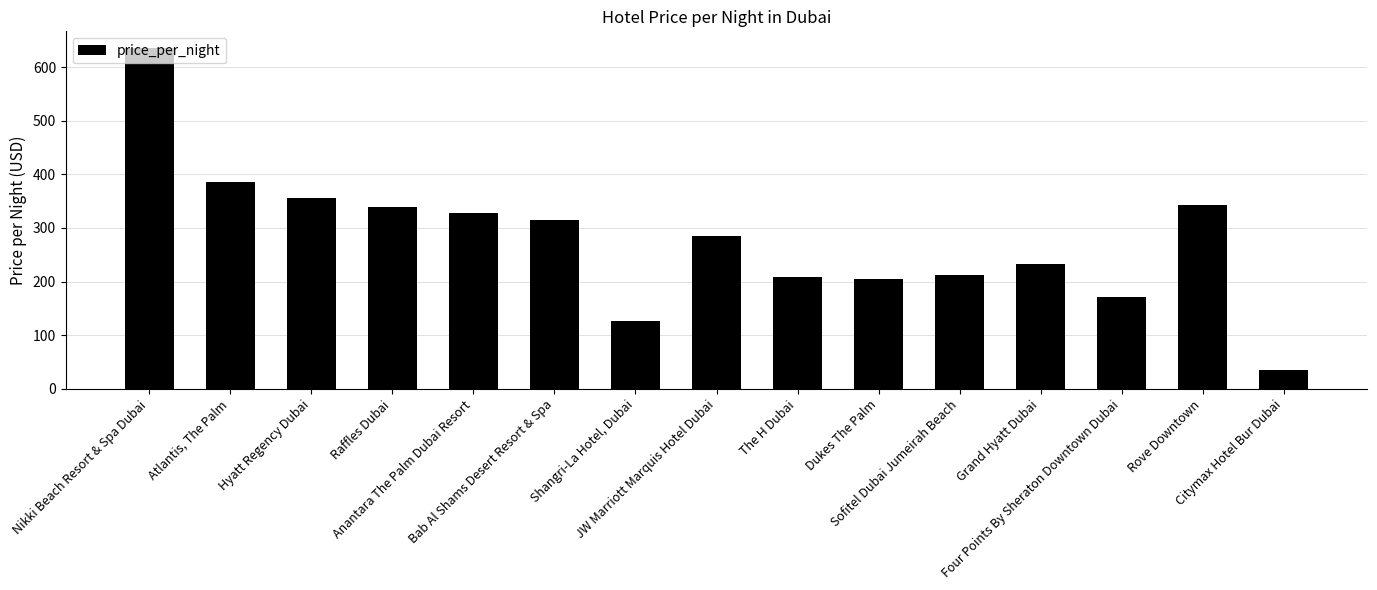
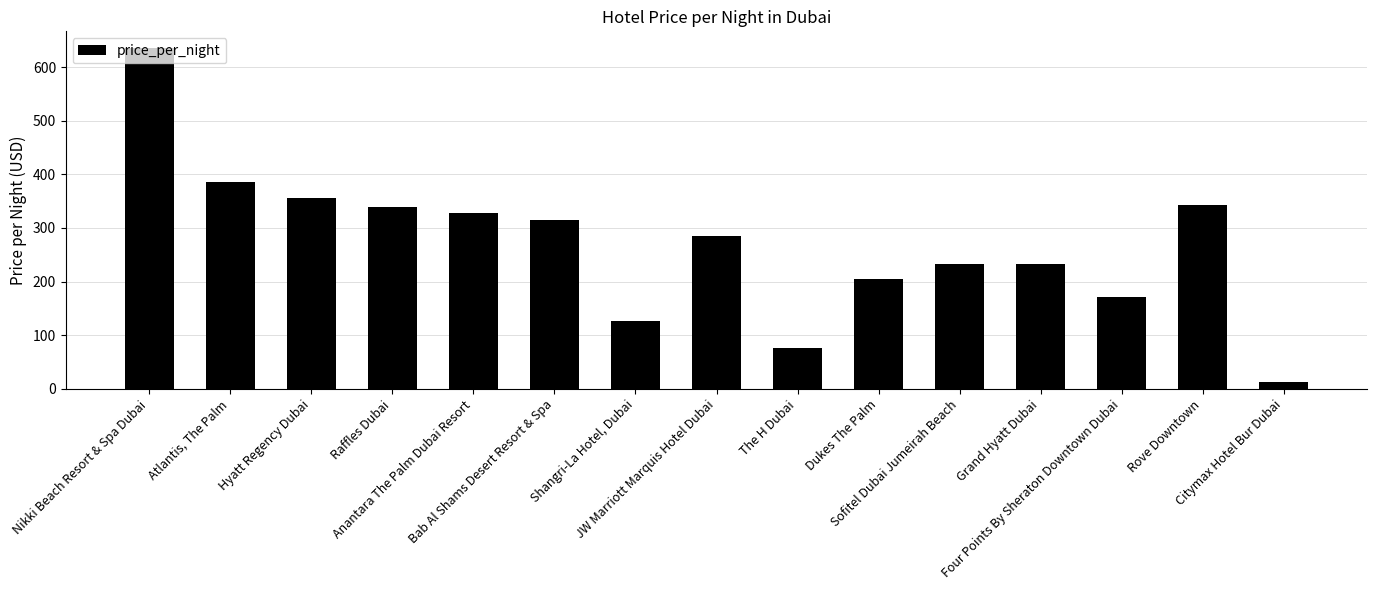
  {
    "Atlantis, The Palm": 390,
    "Hyatt Regency Dubai": 360,
    "Raffles Dubai": 340,
    "Anantara The Palm Dubai Resort": 330,
    "Bab Al Shams Desert Resort & Spa": 320,
    "Shangri-La Hotel, Dubai": 130,
    "JW Marriott Marquis Hotel Dubai": 290,
-   "The H Dubai": 210,
+   "The H Dubai": 80,
    "Dukes The Palm": 210,
-   "Sofitel Dubai Jumeirah Beach": 210,
+   "Sofitel Dubai Jumeirah Beach": 230,
    "Grand Hyatt Dubai": 230,
    "Four Points By Sheraton Downtown Dubai": 170,
    "Rove Downtown": 340,
-   "Citymax Hotel Bur Dubai": 40
+   "Citymax Hotel Bur Dubai": 10
  }
